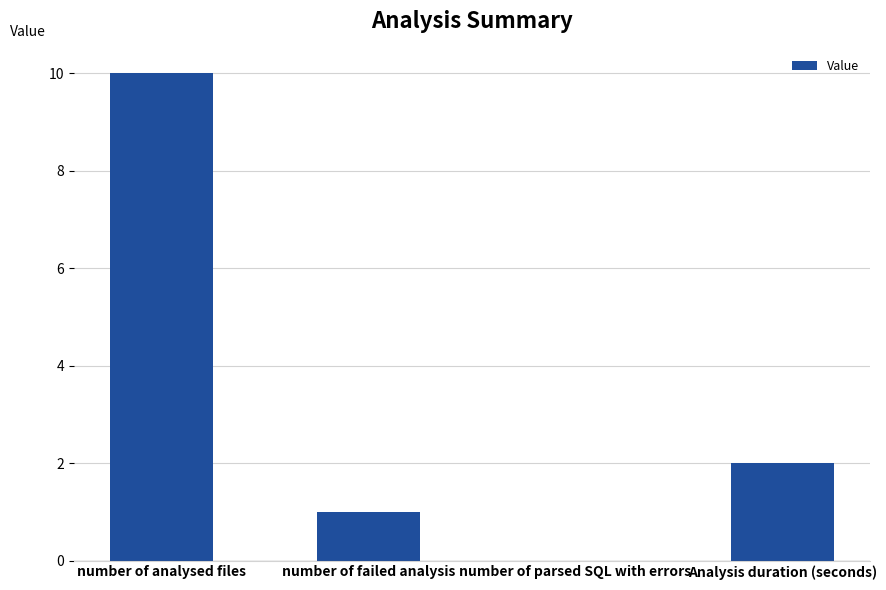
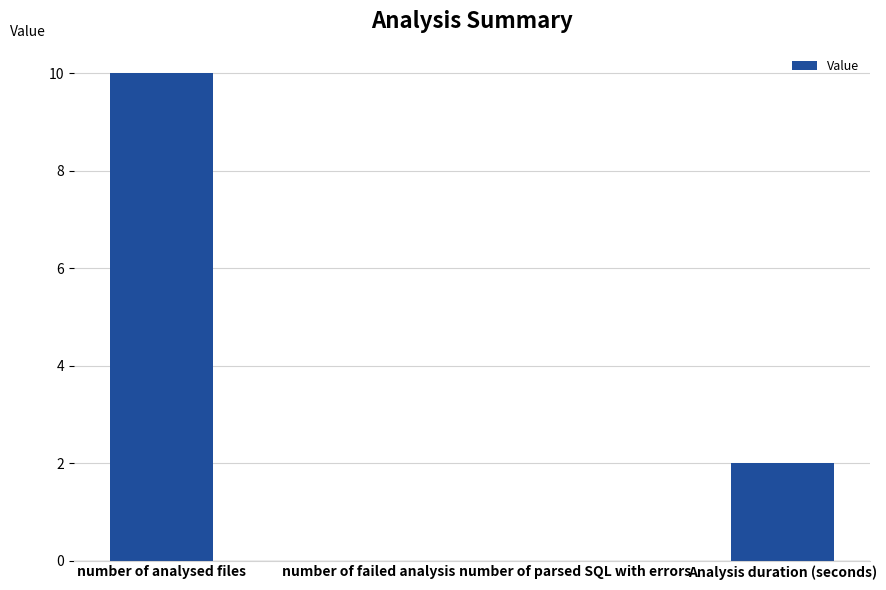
  {
    "number of analysed files": 10,
-   "number of failed analysis": 1,
+   "number of failed analysis": 0,
    "number of parsed SQL with errors": 0,
    "Analysis duration (seconds)": 2
  }
